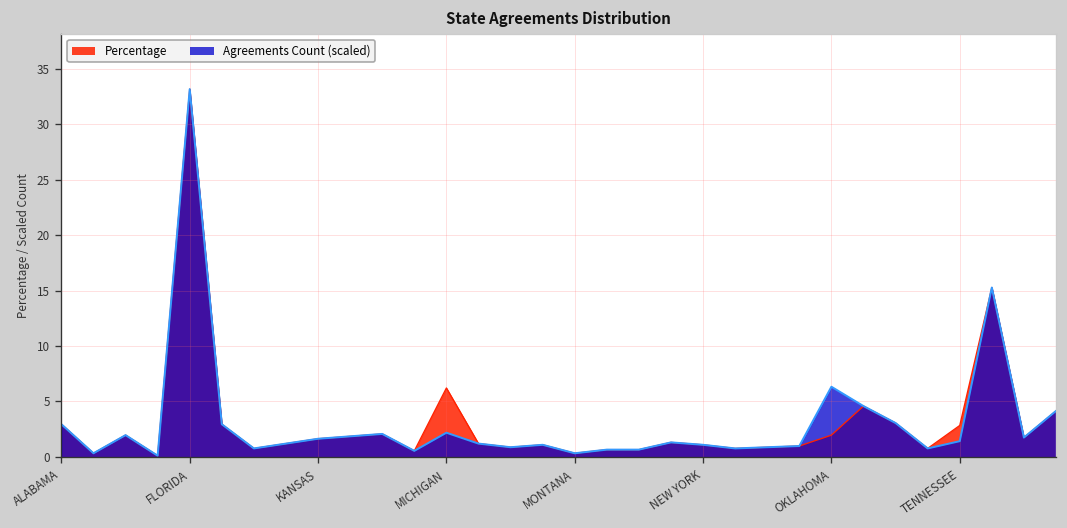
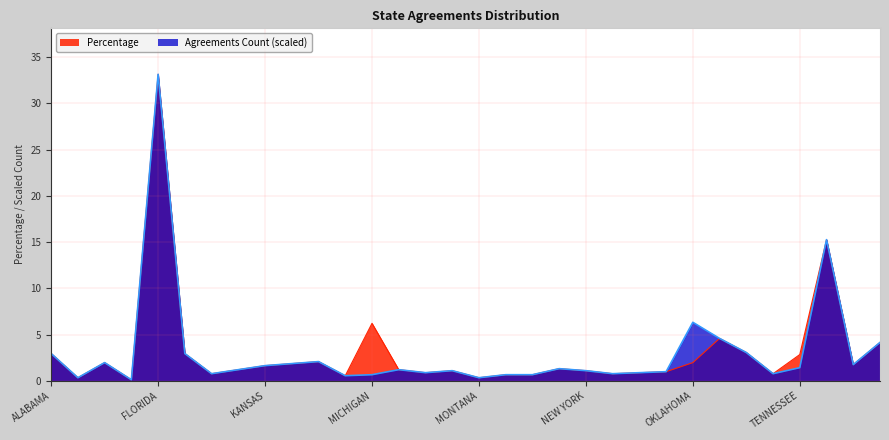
  {
    "Percentage": {
      "MICHIGAN": 6,
      "OKLAHOMA": 2,
      "TENNESSEE": 3
    },
    "Agreements Count (scaled)": {
-     "MICHIGAN": 2,
+     "MICHIGAN": 1,
      "OKLAHOMA": 6,
      "TENNESSEE": 1
    }
  }
